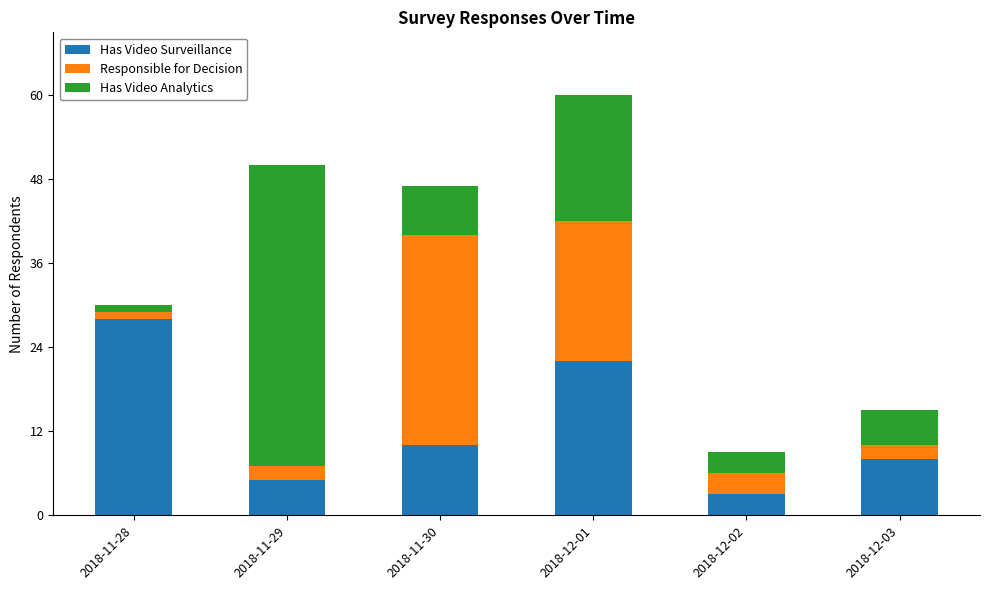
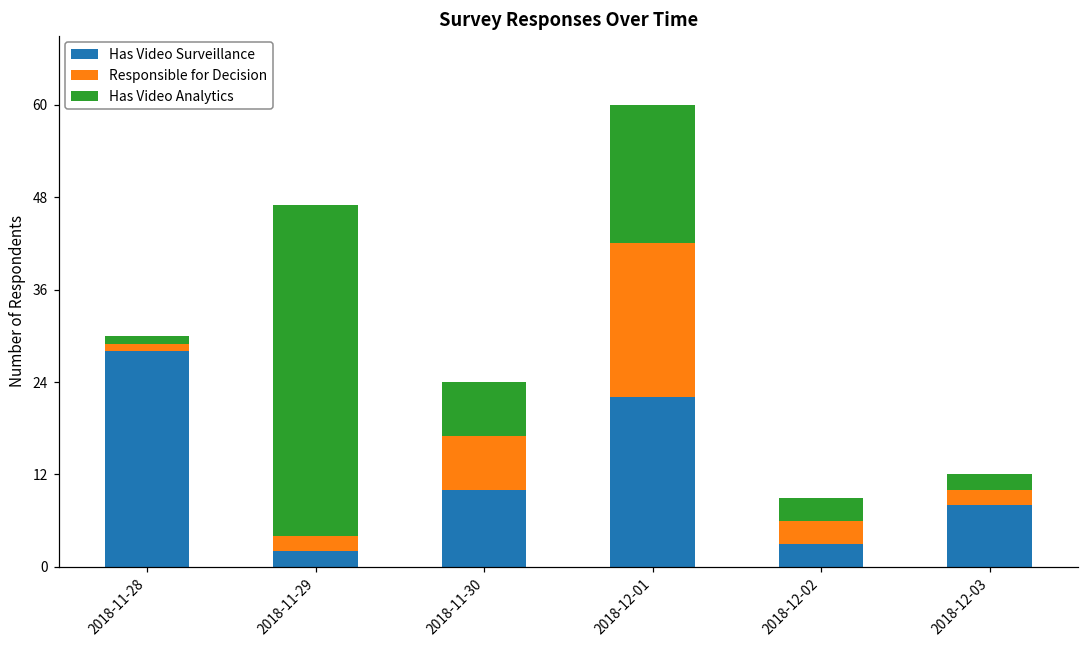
  {
    "Has Video Surveillance": {
      "2018-11-28": 28,
-     "2018-11-29": 5,
+     "2018-11-29": 2,
      "2018-11-30": 10,
      "2018-12-01": 22,
      "2018-12-02": 3,
      "2018-12-03": 8
    },
    "Responsible for Decision": {
      "2018-11-28": 1,
      "2018-11-29": 2,
-     "2018-11-30": 30,
+     "2018-11-30": 7,
      "2018-12-01": 20,
      "2018-12-02": 3,
      "2018-12-03": 2
    },
    "Has Video Analytics": {
      "2018-11-28": 1,
      "2018-11-29": 43,
      "2018-11-30": 7,
      "2018-12-01": 18,
      "2018-12-02": 3,
-     "2018-12-03": 5
+     "2018-12-03": 2
    }
  }
